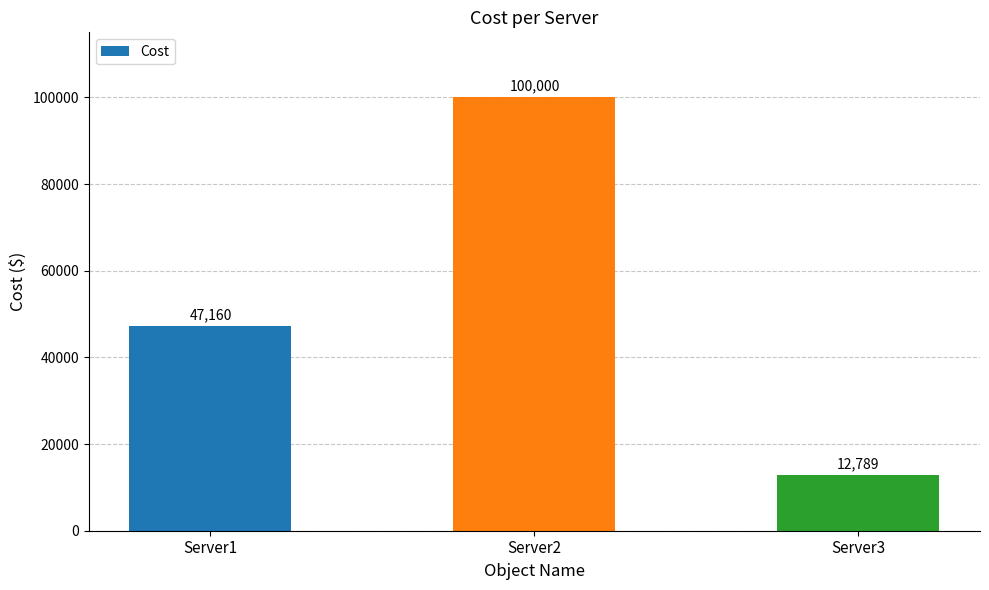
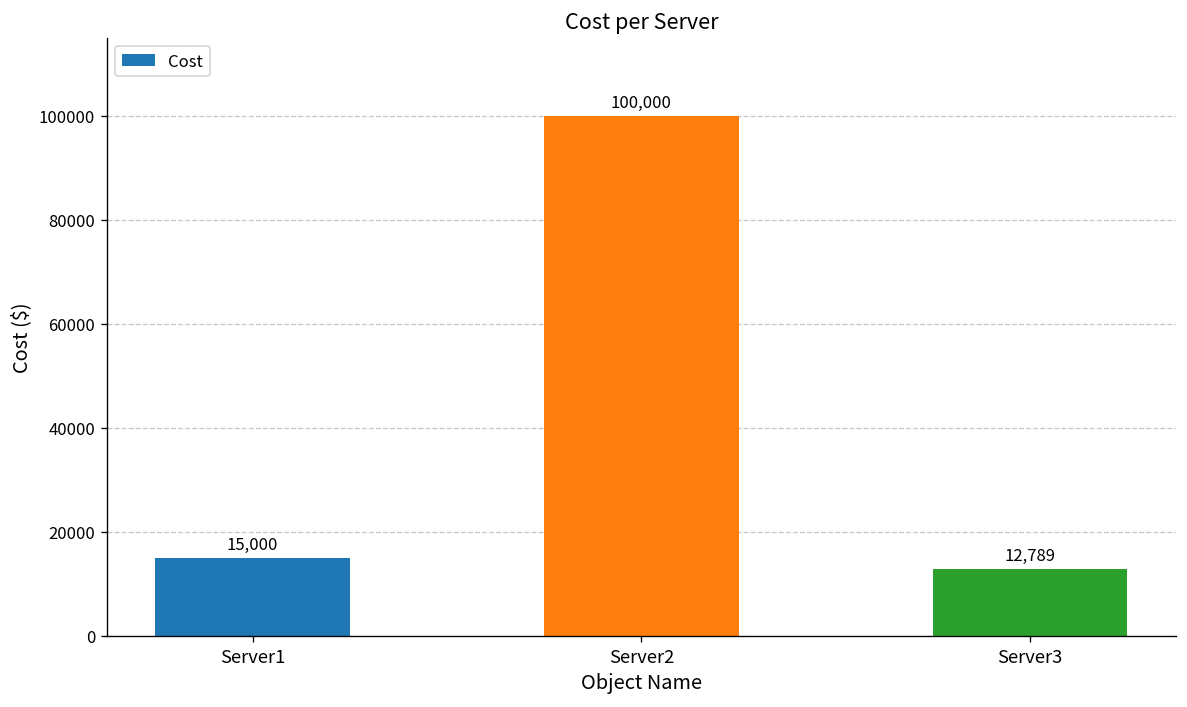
  {
-   "Server1": "47,160",
+   "Server1": "15,000",
    "Server2": "100,000",
    "Server3": "12,789"
  }
